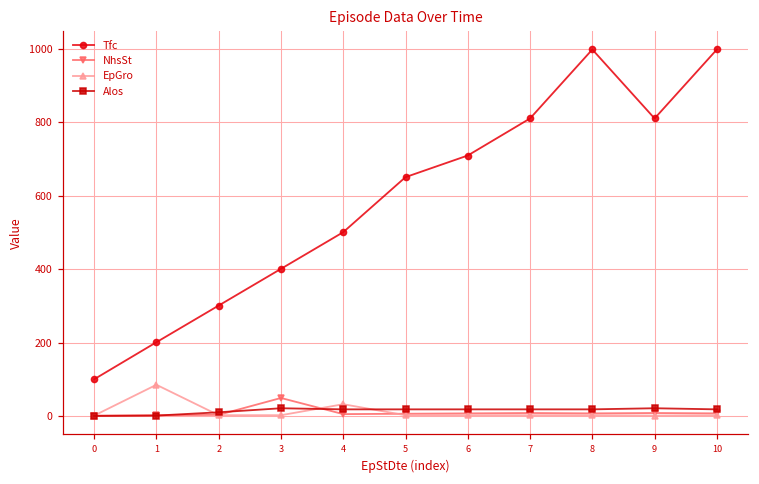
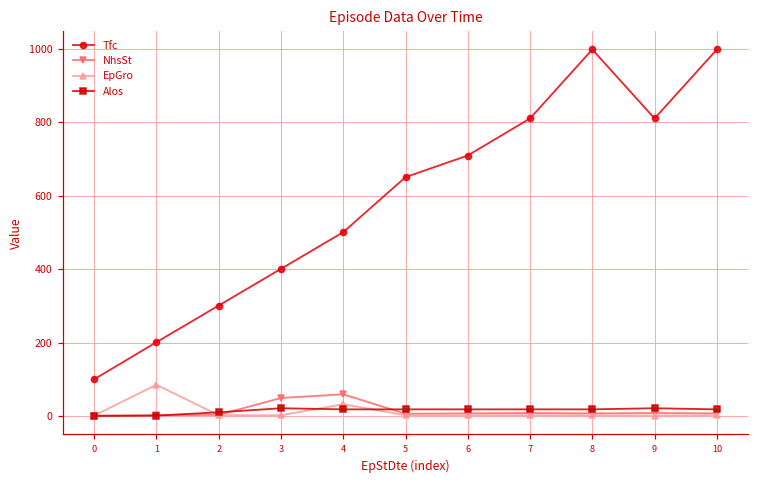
  {
    "NhsSt": {
      "3": 50,
-     "4": 10
+     "4": 60
    },
    "EpGro": {
      "1": 90,
      "3": 0,
      "4": 30
    }
  }
